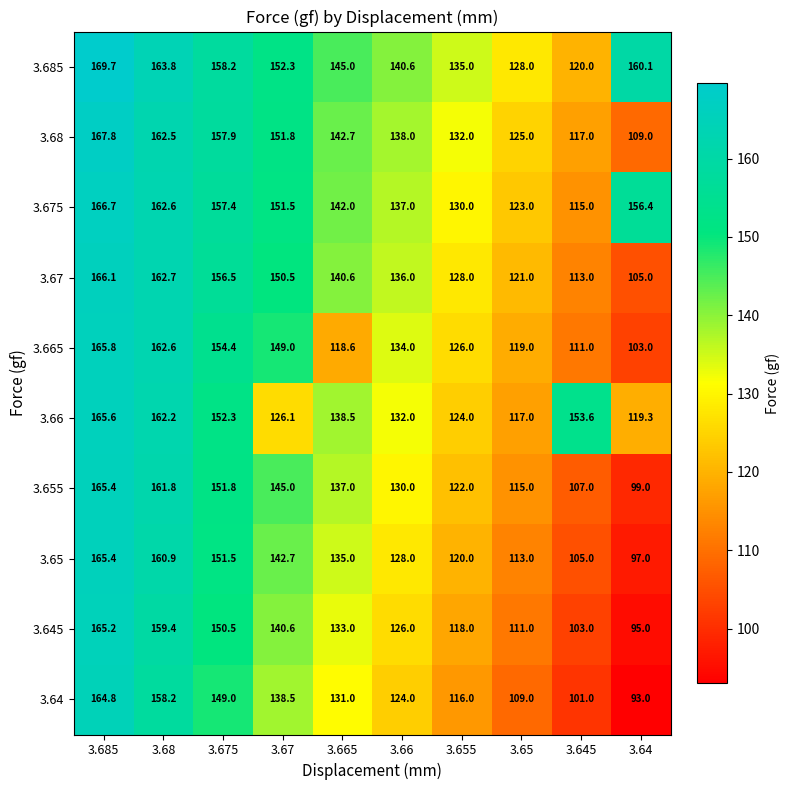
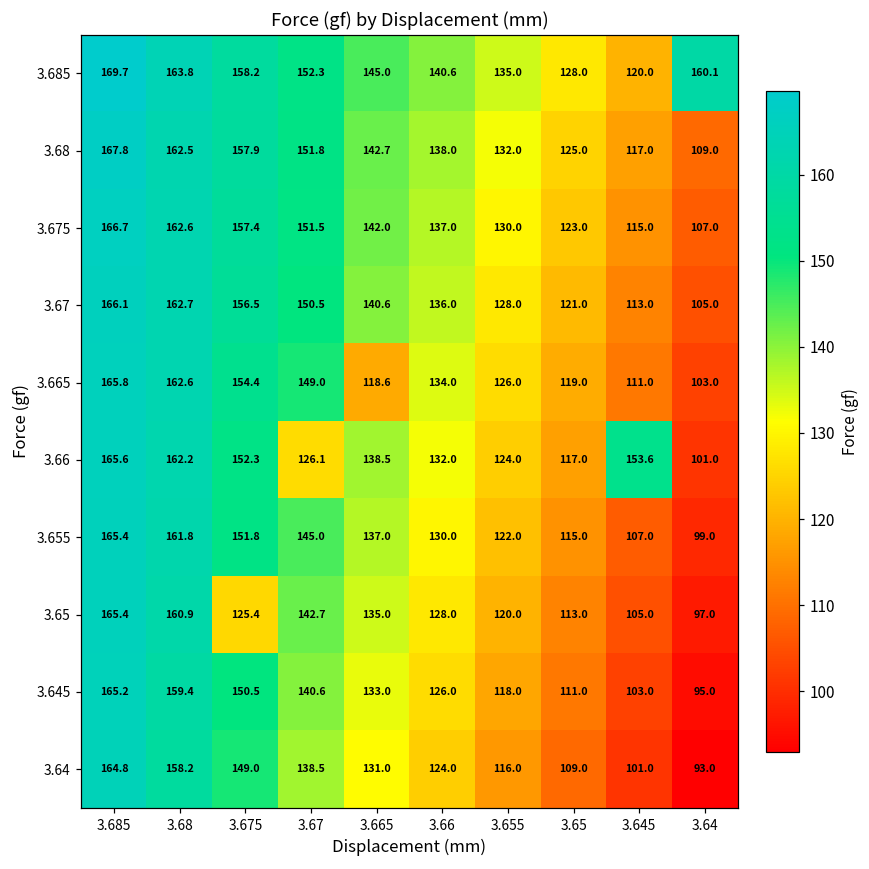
  {
    "3.685": {
      "3.685": 169.7,
      "3.68": 163.8,
      "3.675": 158.2,
      "3.67": 152.3,
      "3.665": 145.0,
      "3.66": 140.6,
      "3.655": 135.0,
      "3.65": 128.0,
      "3.645": 120.0,
      "3.64": 160.1
    },
    "3.68": {
      "3.685": 167.8,
      "3.68": 162.5,
      "3.675": 157.9,
      "3.67": 151.8,
      "3.665": 142.7,
      "3.66": 138.0,
      "3.655": 132.0,
      "3.65": 125.0,
      "3.645": 117.0,
      "3.64": 109.0
    },
    "3.675": {
      "3.685": 166.7,
      "3.68": 162.6,
      "3.675": 157.4,
      "3.67": 151.5,
      "3.665": 142.0,
      "3.66": 137.0,
      "3.655": 130.0,
      "3.65": 123.0,
      "3.645": 115.0,
-     "3.64": 156.4
+     "3.64": 107.0
    },
    "3.67": {
      "3.685": 166.1,
      "3.68": 162.7,
      "3.675": 156.5,
      "3.67": 150.5,
      "3.665": 140.6,
      "3.66": 136.0,
      "3.655": 128.0,
      "3.65": 121.0,
      "3.645": 113.0,
      "3.64": 105.0
    },
    "3.665": {
      "3.685": 165.8,
      "3.68": 162.6,
      "3.675": 154.4,
      "3.67": 149.0,
      "3.665": 118.6,
      "3.66": 134.0,
      "3.655": 126.0,
      "3.65": 119.0,
      "3.645": 111.0,
      "3.64": 103.0
    },
    "3.66": {
      "3.685": 165.6,
      "3.68": 162.2,
      "3.675": 152.3,
      "3.67": 126.1,
      "3.665": 138.5,
      "3.66": 132.0,
      "3.655": 124.0,
      "3.65": 117.0,
      "3.645": 153.6,
-     "3.64": 119.3
+     "3.64": 101.0
    },
    "3.655": {
      "3.685": 165.4,
      "3.68": 161.8,
      "3.675": 151.8,
      "3.67": 145.0,
      "3.665": 137.0,
      "3.66": 130.0,
      "3.655": 122.0,
      "3.65": 115.0,
      "3.645": 107.0,
      "3.64": 99.0
    },
    "3.65": {
      "3.685": 165.4,
      "3.68": 160.9,
-     "3.675": 151.5,
+     "3.675": 125.4,
      "3.67": 142.7,
      "3.665": 135.0,
      "3.66": 128.0,
      "3.655": 120.0,
      "3.65": 113.0,
      "3.645": 105.0,
      "3.64": 97.0
    },
    "3.645": {
      "3.685": 165.2,
      "3.68": 159.4,
      "3.675": 150.5,
      "3.67": 140.6,
      "3.665": 133.0,
      "3.66": 126.0,
      "3.655": 118.0,
      "3.65": 111.0,
      "3.645": 103.0,
      "3.64": 95.0
    },
    "3.64": {
      "3.685": 164.8,
      "3.68": 158.2,
      "3.675": 149.0,
      "3.67": 138.5,
      "3.665": 131.0,
      "3.66": 124.0,
      "3.655": 116.0,
      "3.65": 109.0,
      "3.645": 101.0,
      "3.64": 93.0
    }
  }
